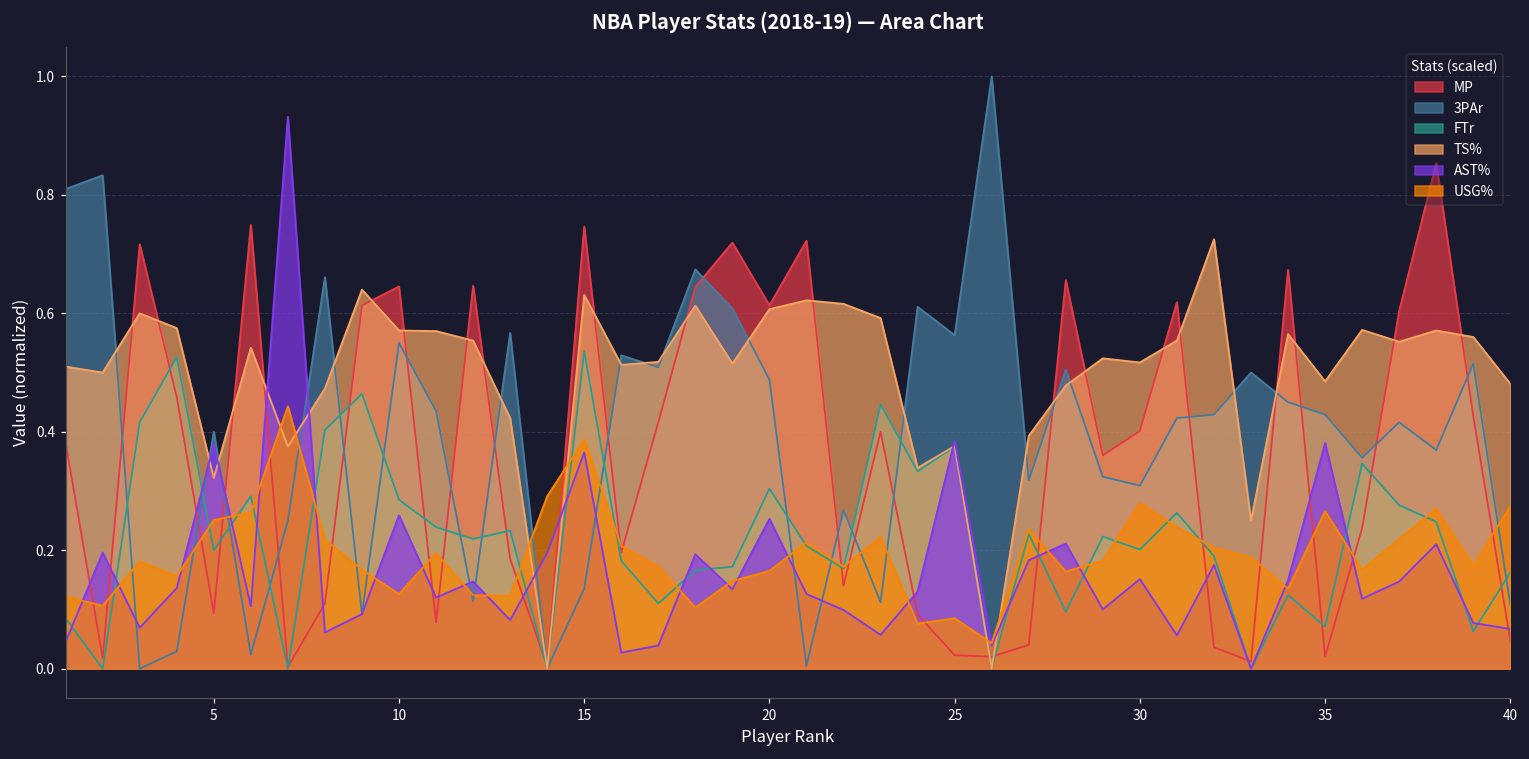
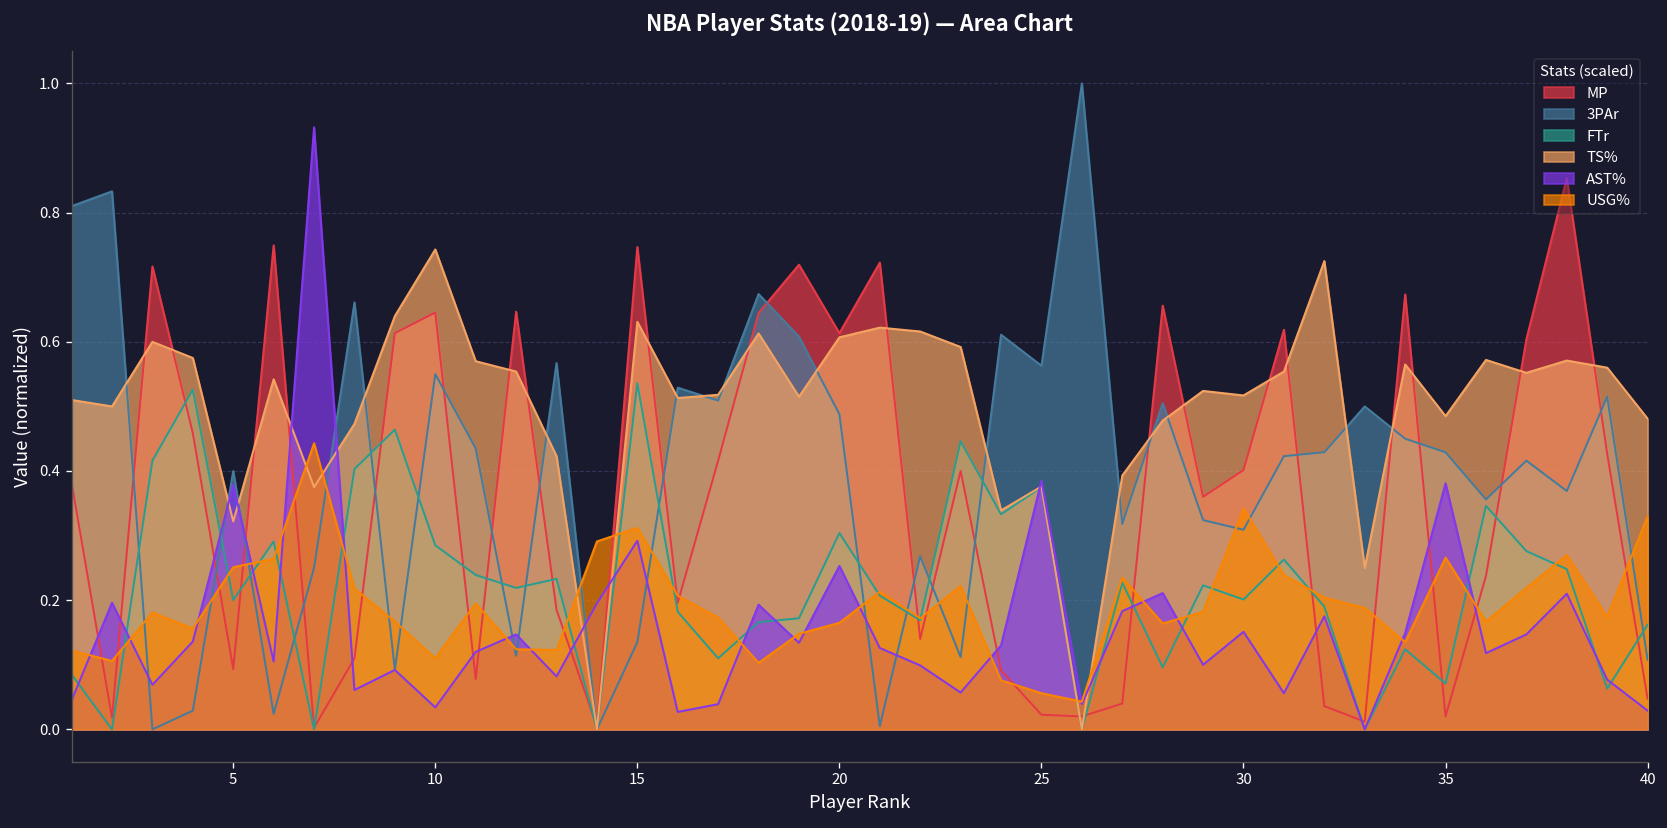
  {
    "MP": {
      "5": 0.09,
      "10": 0.65,
      "15": 0.75,
      "20": 0.61,
      "25": 0.02,
      "30": 0.40,
      "35": 0.02,
      "40": 0.05
    },
    "TS%": {
      "5": 0.32,
-     "10": 0.57,
+     "10": 0.74,
      "15": 0.63,
      "20": 0.61,
      "30": 0.52,
      "35": 0.49,
      "40": 0.48
    },
    "AST%": {
      "5": 0.38,
-     "10": 0.26,
-     "15": 0.37,
+     "10": 0.03,
+     "15": 0.29,
      "20": 0.25,
      "25": 0.39,
      "30": 0.15,
      "35": 0.38,
-     "40": 0.07
+     "40": 0.03
    },
    "USG%": {
      "5": 0.25,
-     "10": 0.13,
-     "15": 0.39,
+     "10": 0.11,
+     "15": 0.31,
      "20": 0.17,
-     "25": 0.09,
-     "30": 0.28,
+     "25": 0.06,
+     "30": 0.34,
      "35": 0.27,
-     "40": 0.27
+     "40": 0.33
    }
  }
